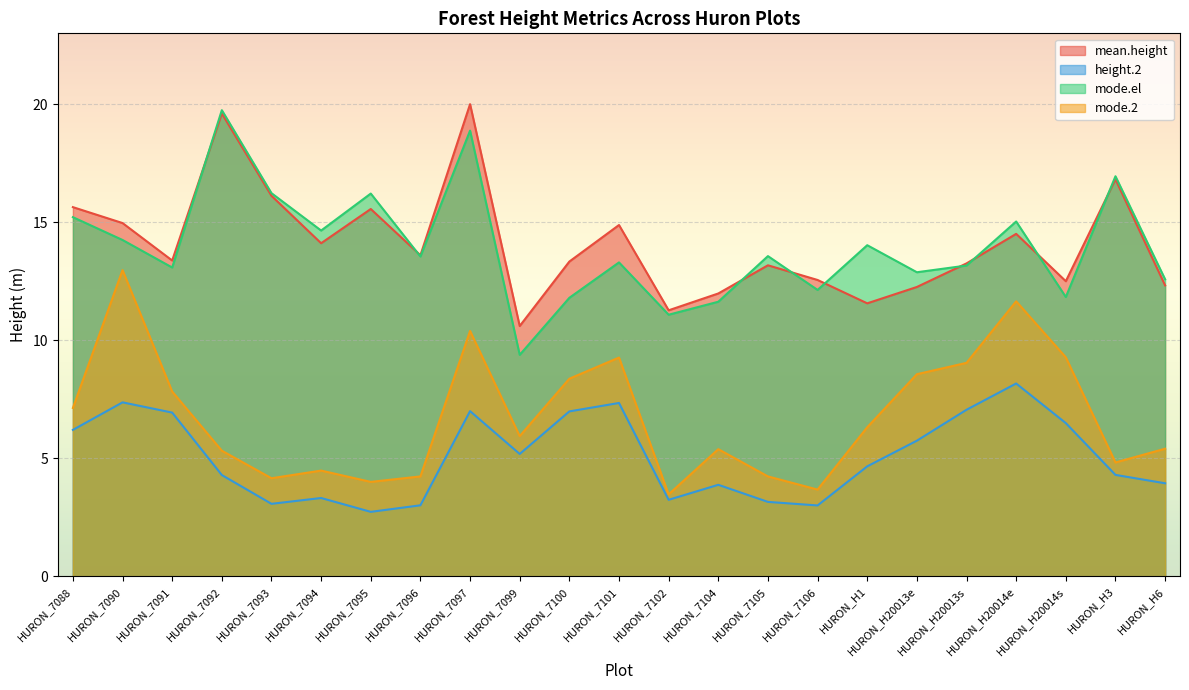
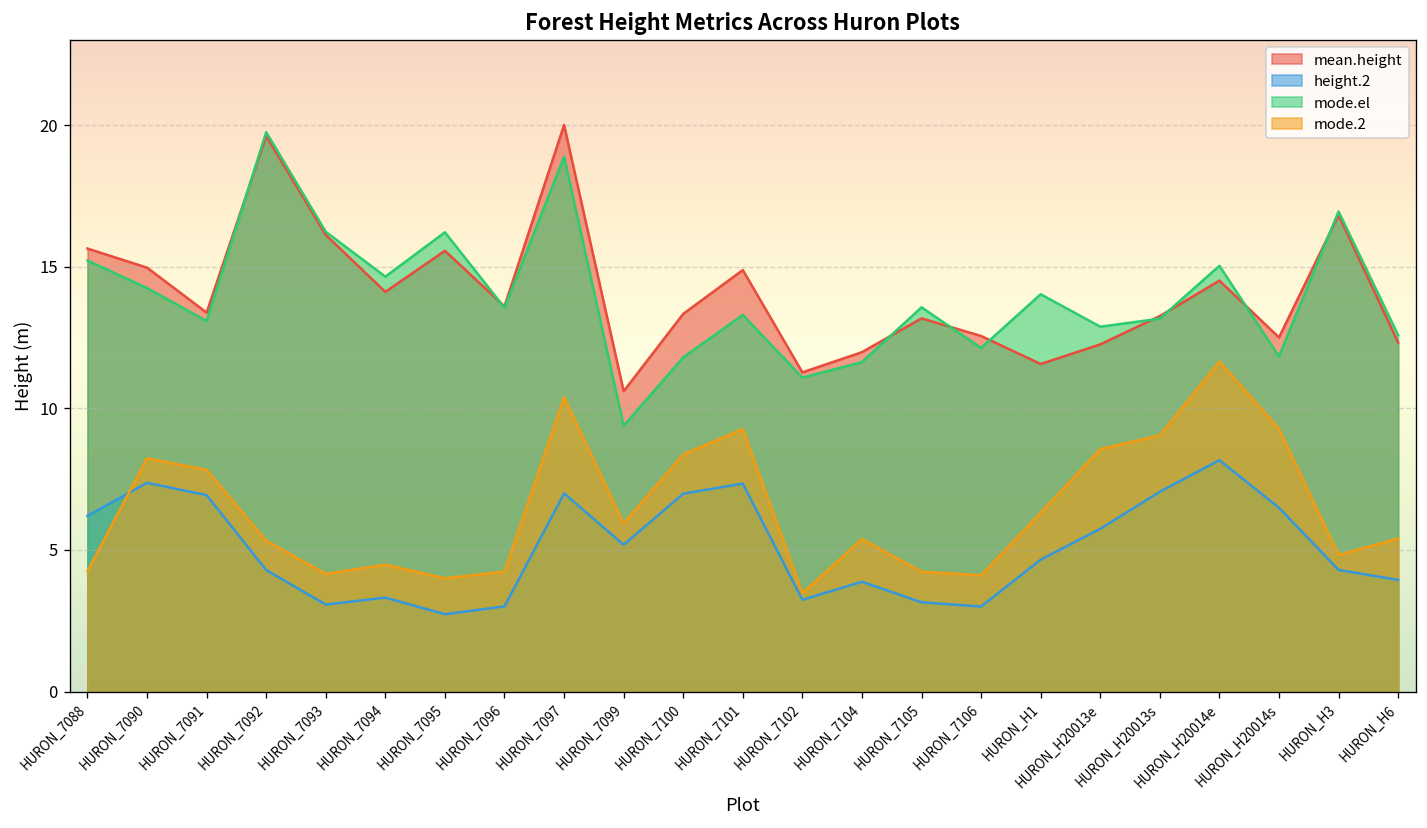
  {
    "mean.height": {
      "HURON_7088": 15.6,
      "HURON_7090": 15.0,
      "HURON_7091": 13.4,
      "HURON_7092": 19.6,
      "HURON_7093": 16.1,
      "HURON_7094": 14.1,
      "HURON_7095": 15.6,
      "HURON_7097": 20.0,
      "HURON_7099": 10.6,
      "HURON_7100": 13.3,
      "HURON_7101": 14.9,
      "HURON_7102": 11.3,
      "HURON_7104": 12.0,
      "HURON_7105": 13.2,
      "HURON_7106": 12.6,
      "HURON_H1": 11.6,
      "HURON_H20013e": 12.3,
      "HURON_H20014e": 14.5,
      "HURON_H20014s": 12.5,
      "HURON_H3": 16.8,
      "HURON_H6": 12.3
    },
    "height.2": {
      "HURON_7088": 6.2,
      "HURON_7090": 7.4,
      "HURON_7091": 6.9,
      "HURON_7092": 4.3,
      "HURON_7093": 3.1,
      "HURON_7094": 3.3,
      "HURON_7095": 2.7,
      "HURON_7096": 3.0,
      "HURON_7097": 7.0,
      "HURON_7099": 5.2,
      "HURON_7100": 7.0,
      "HURON_7101": 7.3,
      "HURON_7102": 3.2,
      "HURON_7104": 3.9,
      "HURON_7105": 3.2,
      "HURON_7106": 3.0,
      "HURON_H1": 4.7,
      "HURON_H20013e": 5.7,
      "HURON_H20013s": 7.1,
      "HURON_H20014e": 8.2,
      "HURON_H20014s": 6.5,
      "HURON_H3": 4.3,
      "HURON_H6": 3.9
    },
    "mode.el": {
      "HURON_7088": 15.2,
      "HURON_7090": 14.3,
      "HURON_7091": 13.1,
      "HURON_7092": 19.8,
      "HURON_7093": 16.2,
      "HURON_7094": 14.7,
      "HURON_7095": 16.2,
      "HURON_7097": 18.9,
      "HURON_7099": 9.4,
      "HURON_7100": 11.8,
      "HURON_7101": 13.3,
      "HURON_7102": 11.1,
      "HURON_7104": 11.6,
      "HURON_7105": 13.6,
      "HURON_7106": 12.1,
      "HURON_H1": 14.0,
      "HURON_H20013e": 12.9,
      "HURON_H20014e": 15.0,
      "HURON_H20014s": 11.8,
      "HURON_H3": 17.0,
      "HURON_H6": 12.6
    },
    "mode.2": {
-     "HURON_7088": 7.1,
-     "HURON_7090": 13.0,
+     "HURON_7088": 4.2,
+     "HURON_7090": 8.2,
      "HURON_7091": 7.8,
      "HURON_7092": 5.3,
      "HURON_7093": 4.2,
      "HURON_7094": 4.5,
      "HURON_7095": 4.0,
      "HURON_7096": 4.2,
      "HURON_7097": 10.4,
      "HURON_7099": 5.9,
      "HURON_7100": 8.4,
      "HURON_7101": 9.3,
      "HURON_7102": 3.5,
      "HURON_7104": 5.4,
      "HURON_7105": 4.2,
-     "HURON_7106": 3.7,
+     "HURON_7106": 4.1,
      "HURON_H1": 6.3,
      "HURON_H20013e": 8.6,
      "HURON_H20013s": 9.0,
      "HURON_H20014e": 11.7,
      "HURON_H20014s": 9.3,
      "HURON_H3": 4.8,
      "HURON_H6": 5.4
    }
  }
